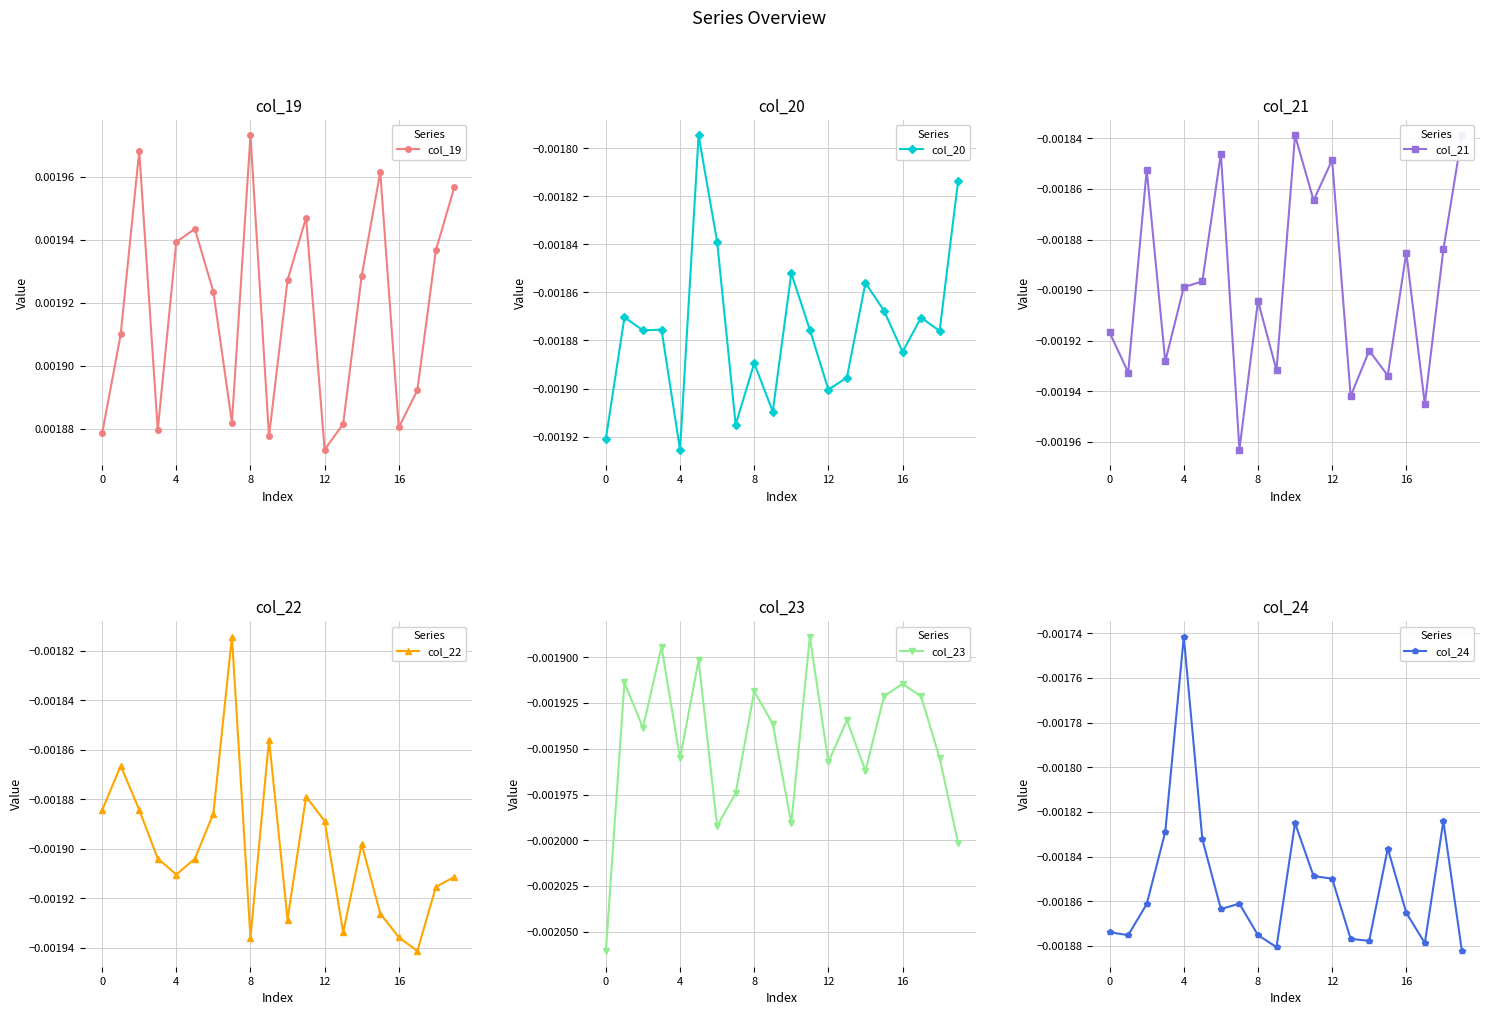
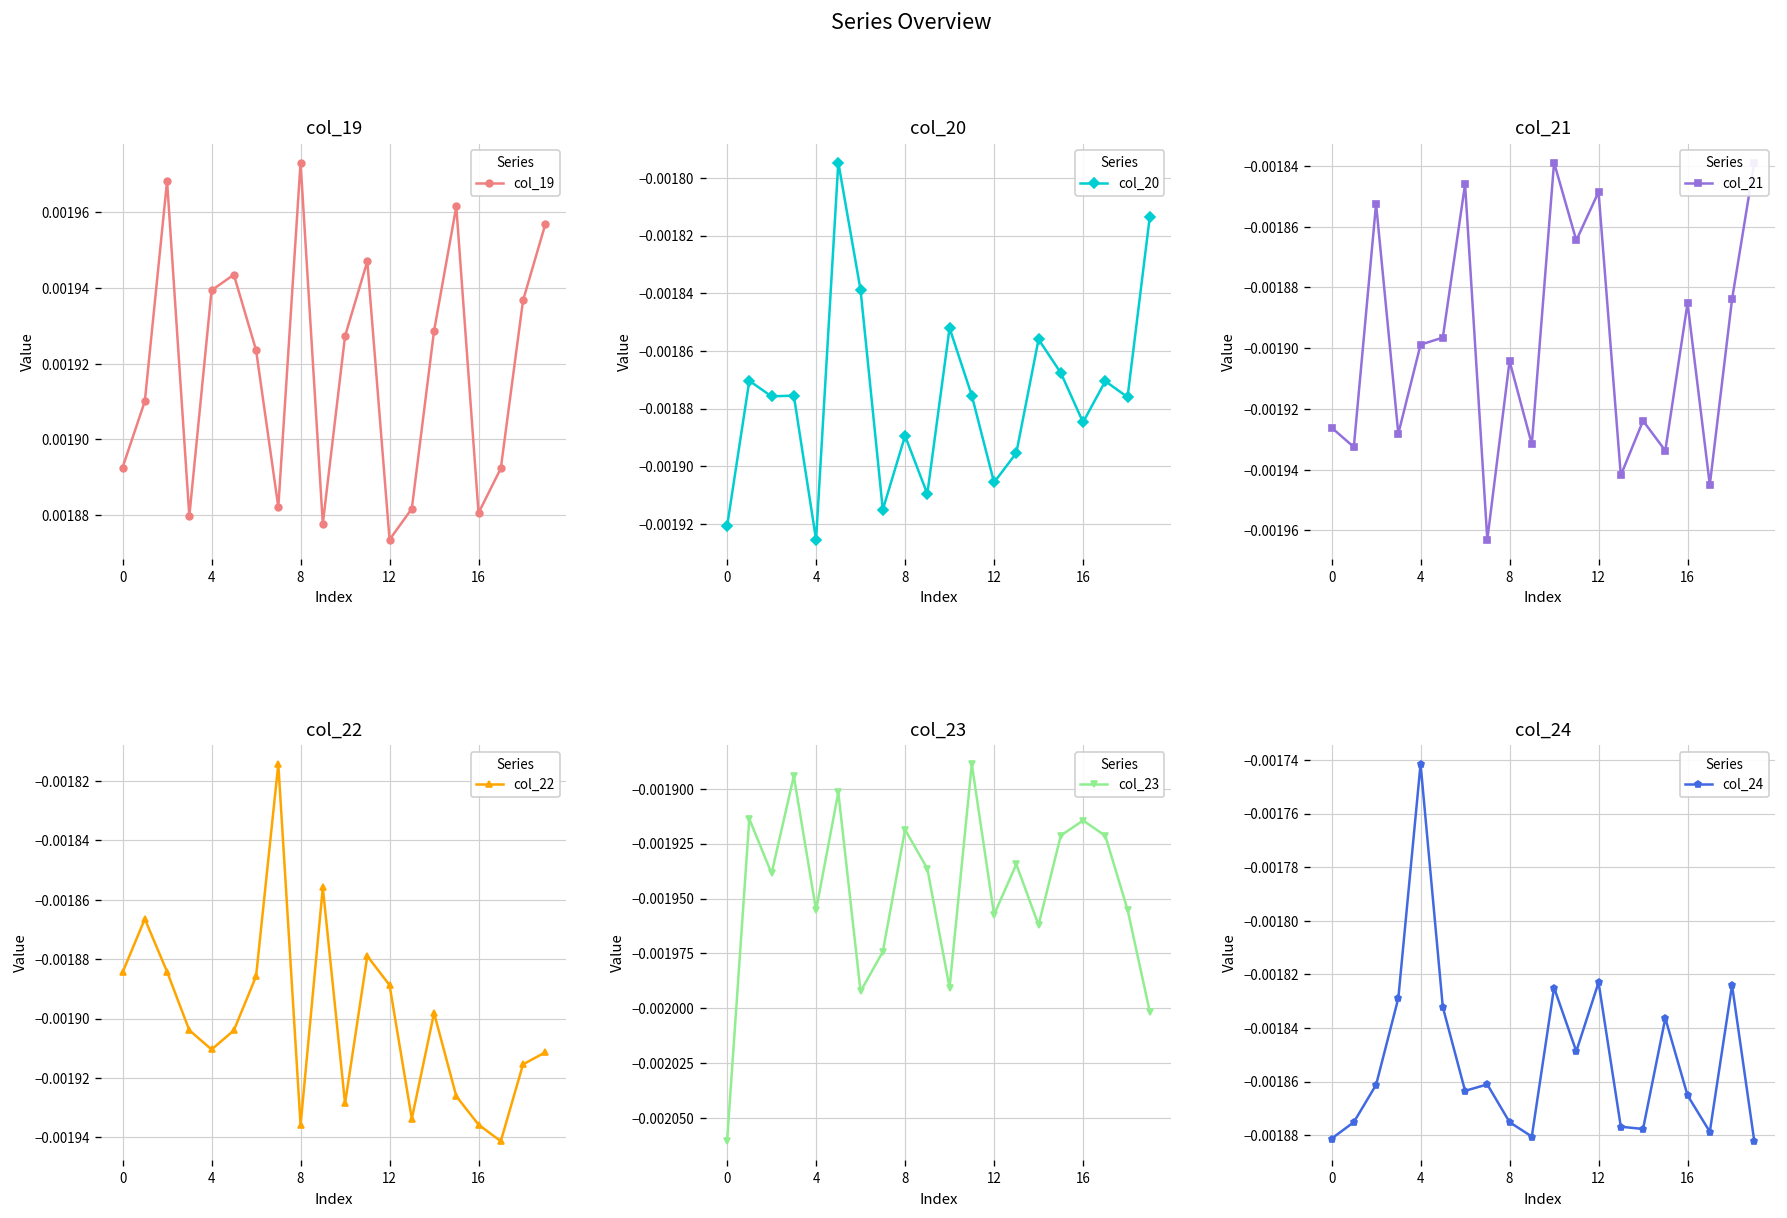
  {
    "col_19": {
-     "0": 0.001879,
+     "0": 0.001893,
      "4": 0.001939,
      "8": 0.001973,
      "12": 0.001873,
      "16": 0.001881
    },
    "col_20": {
      "0": -0.001921,
      "4": -0.001925,
      "8": -0.001889,
-     "12": -0.001900,
+     "12": -0.001906,
      "16": -0.001885
    },
    "col_21": {
-     "0": -0.001917,
+     "0": -0.001926,
      "4": -0.001899,
      "8": -0.001904,
      "12": -0.001849,
      "16": -0.001885
    },
    "col_22": {
      "0": -0.001884,
      "4": -0.001910,
      "8": -0.001936,
      "12": -0.001889,
      "16": -0.001936
    },
    "col_23": {
      "0": -0.002060,
      "4": -0.001955,
      "8": -0.001919,
      "12": -0.001957,
      "16": -0.001914
    },
    "col_24": {
-     "0": -0.001874,
+     "0": -0.001881,
      "4": -0.001742,
      "8": -0.001875,
-     "12": -0.001850,
+     "12": -0.001823,
      "16": -0.001865
    }
  }
